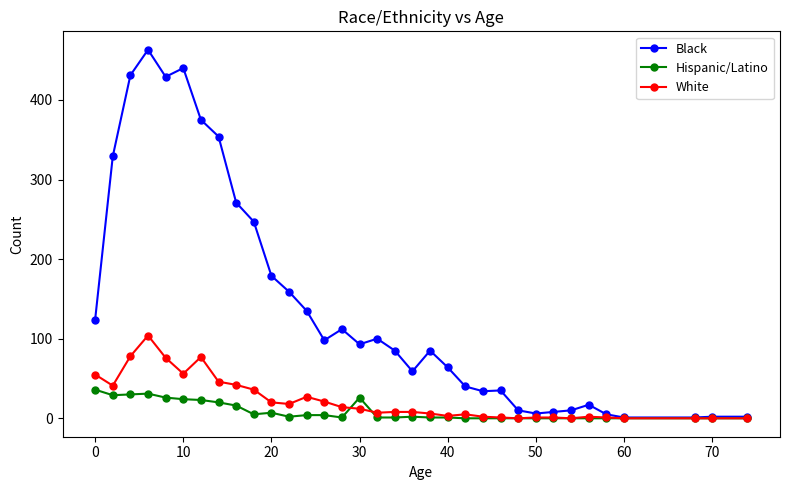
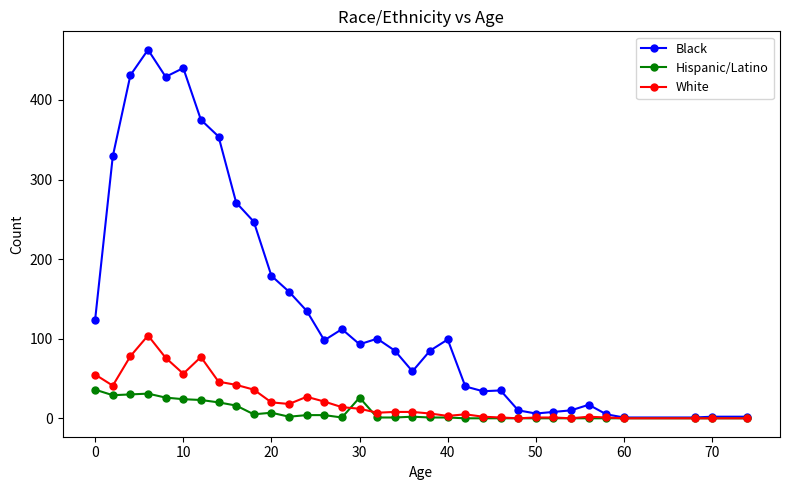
  {
    "Black": {
      "0": 120,
      "10": 440,
      "20": 180,
      "30": 90,
-     "40": 60,
+     "40": 100,
      "50": 10
    },
    "Hispanic/Latino": {
      "0": 40,
      "10": 20,
      "20": 10,
      "30": 30
    },
    "White": {
      "0": 60,
      "10": 60,
      "20": 20,
      "30": 10
    }
  }
